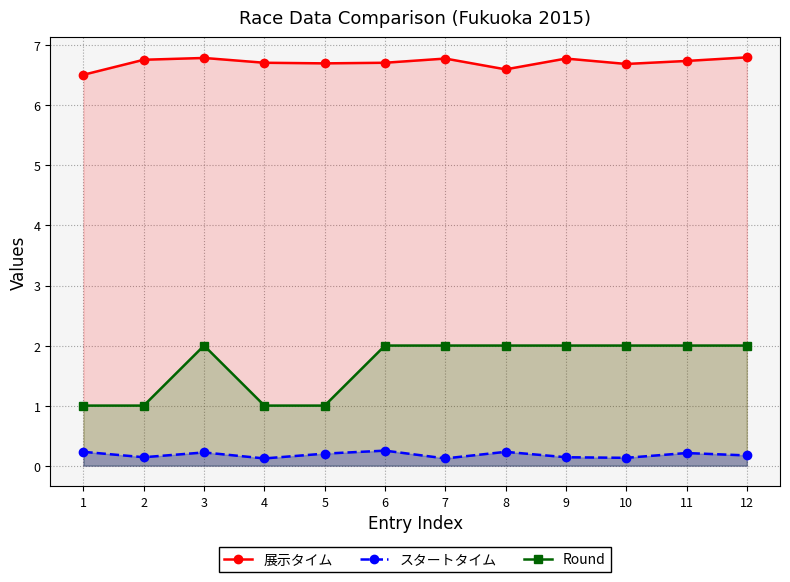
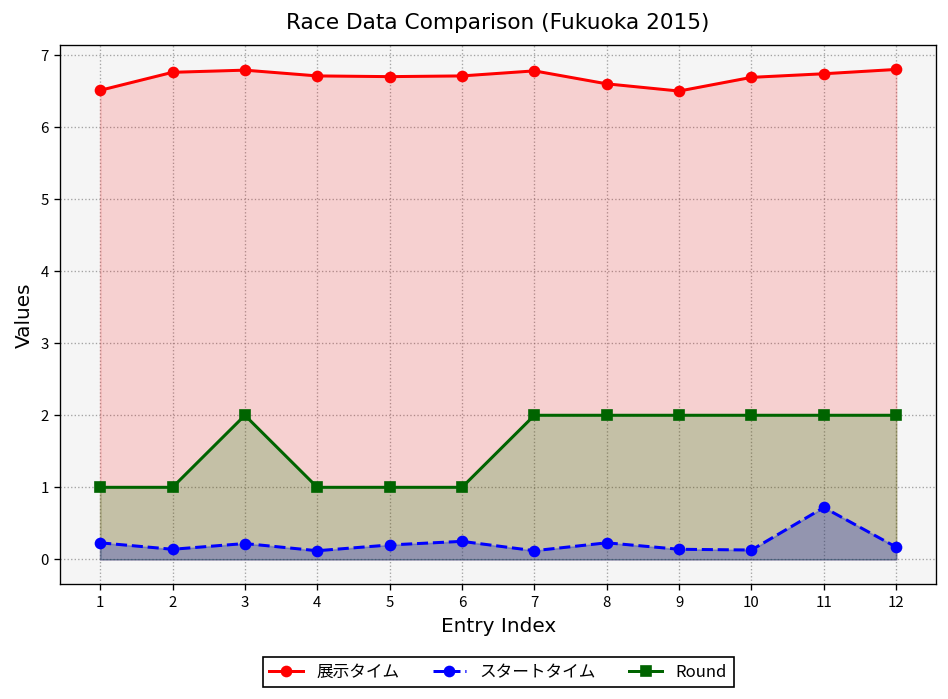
  {
    "展示タイム": {
      "1": 6.5,
      "2": 6.8,
      "3": 6.8,
      "4": 6.7,
      "5": 6.7,
      "6": 6.7,
      "7": 6.8,
      "8": 6.6,
-     "9": 6.8,
+     "9": 6.5,
      "10": 6.7,
      "11": 6.7,
      "12": 6.8
    },
    "スタートタイム": {
      "1": 0.2,
      "2": 0.1,
      "3": 0.2,
      "4": 0.1,
      "5": 0.2,
      "6": 0.3,
      "7": 0.1,
      "8": 0.2,
      "9": 0.1,
      "10": 0.1,
-     "11": 0.2,
+     "11": 0.7,
      "12": 0.2
    },
    "Round": {
      "1": 1,
      "2": 1,
      "3": 2,
      "4": 1,
      "5": 1,
-     "6": 2,
+     "6": 1,
      "7": 2,
      "8": 2,
      "9": 2,
      "10": 2,
      "11": 2,
      "12": 2
    }
  }
